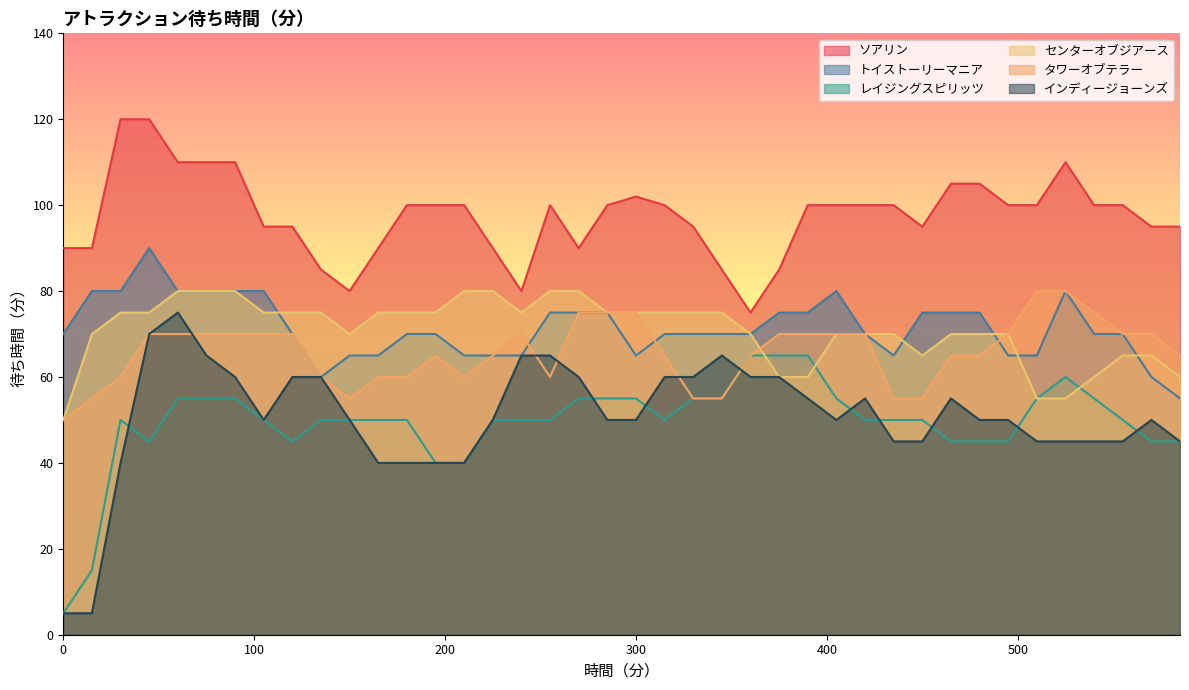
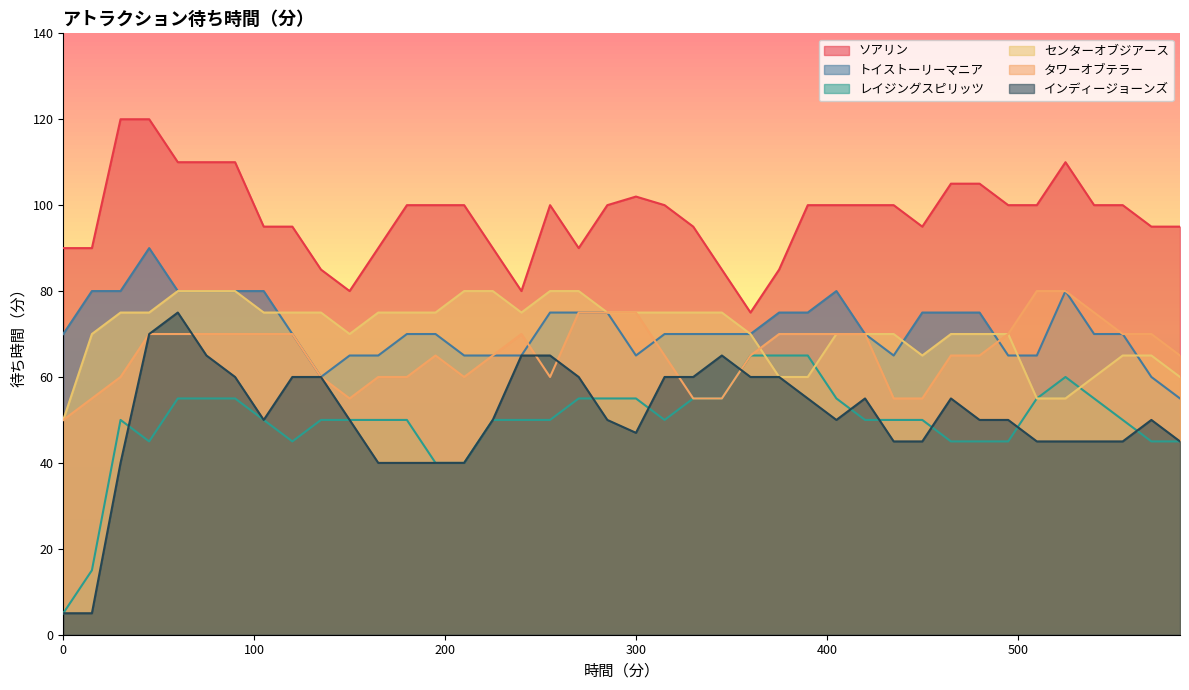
  {
    "ソアリン": {
      "0": 90,
      "300": 102
    },
    "インディージョーンズ": {
-     "300": 50
+     "300": 47
    }
  }
